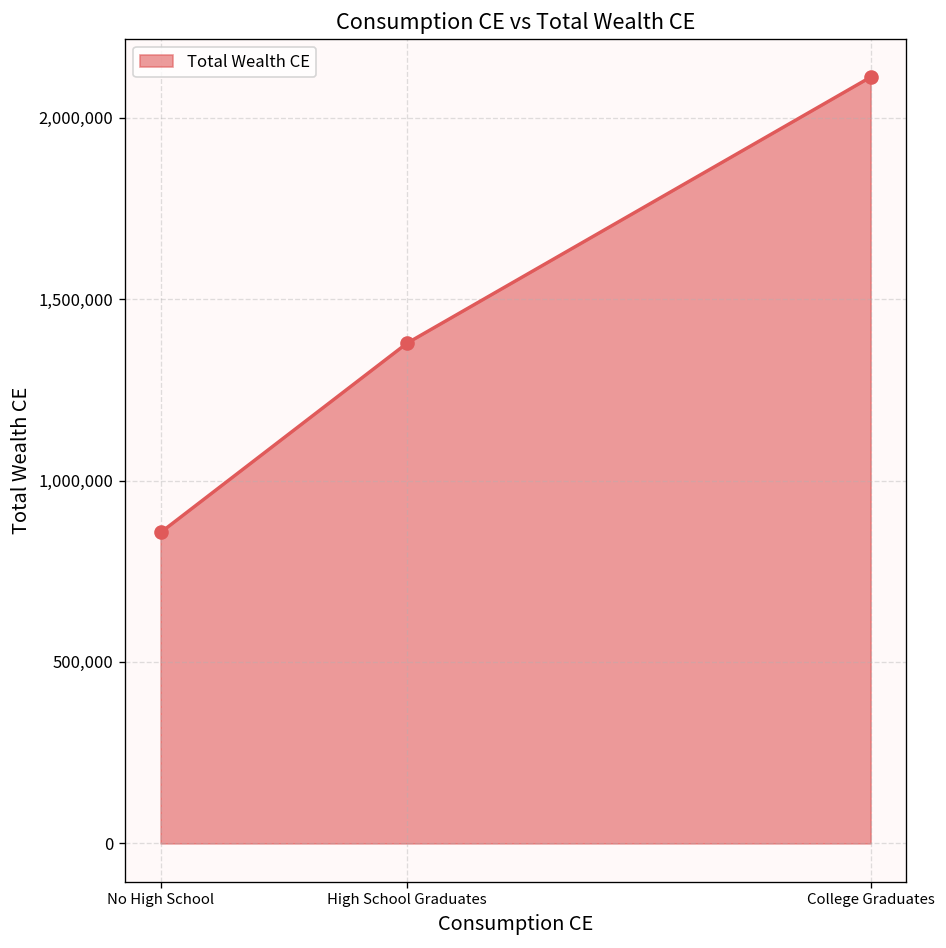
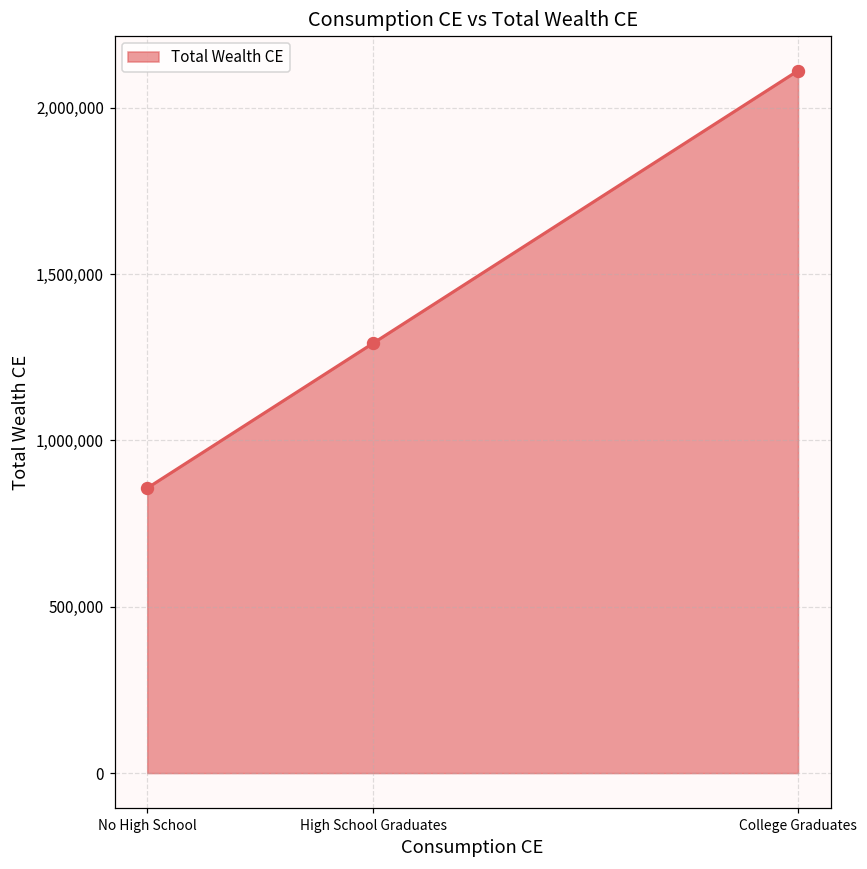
  {
    "No High School": "860,000",
-   "High School Graduates": "1,380,000",
+   "High School Graduates": "1,290,000",
    "College Graduates": "2,110,000"
  }
